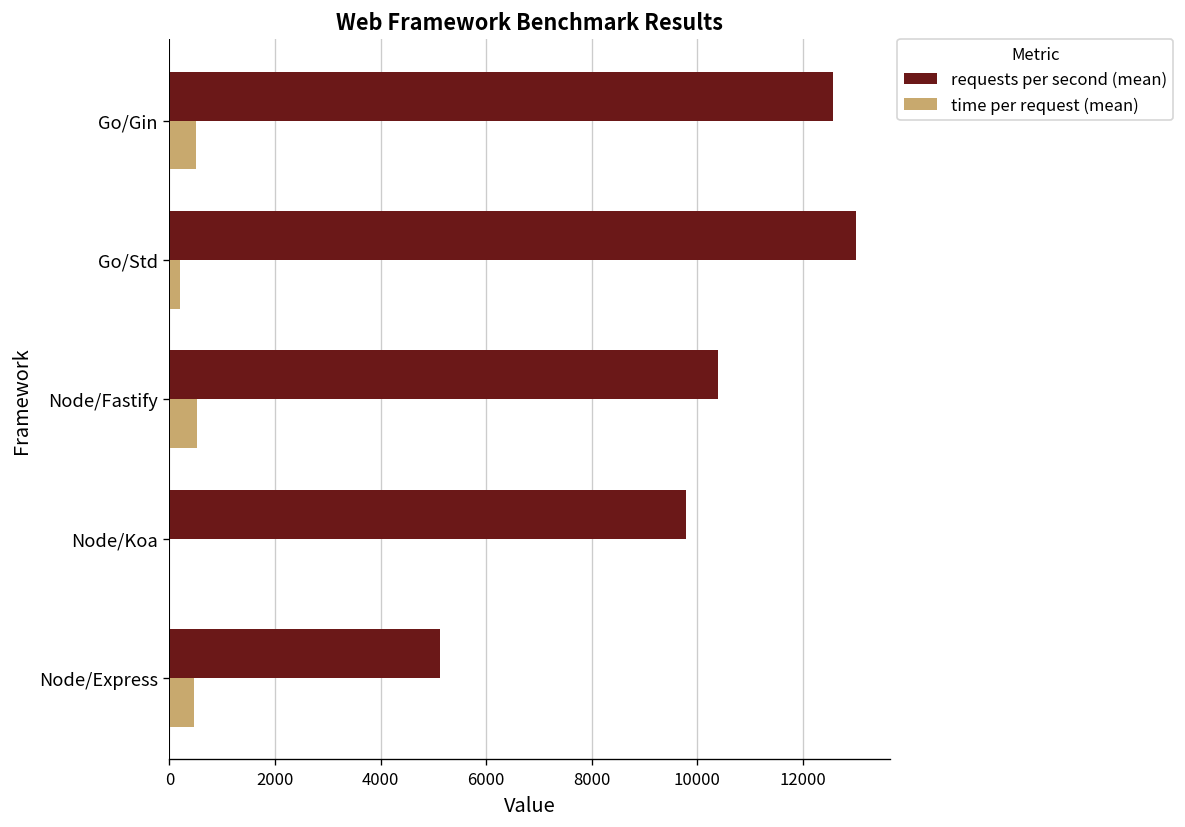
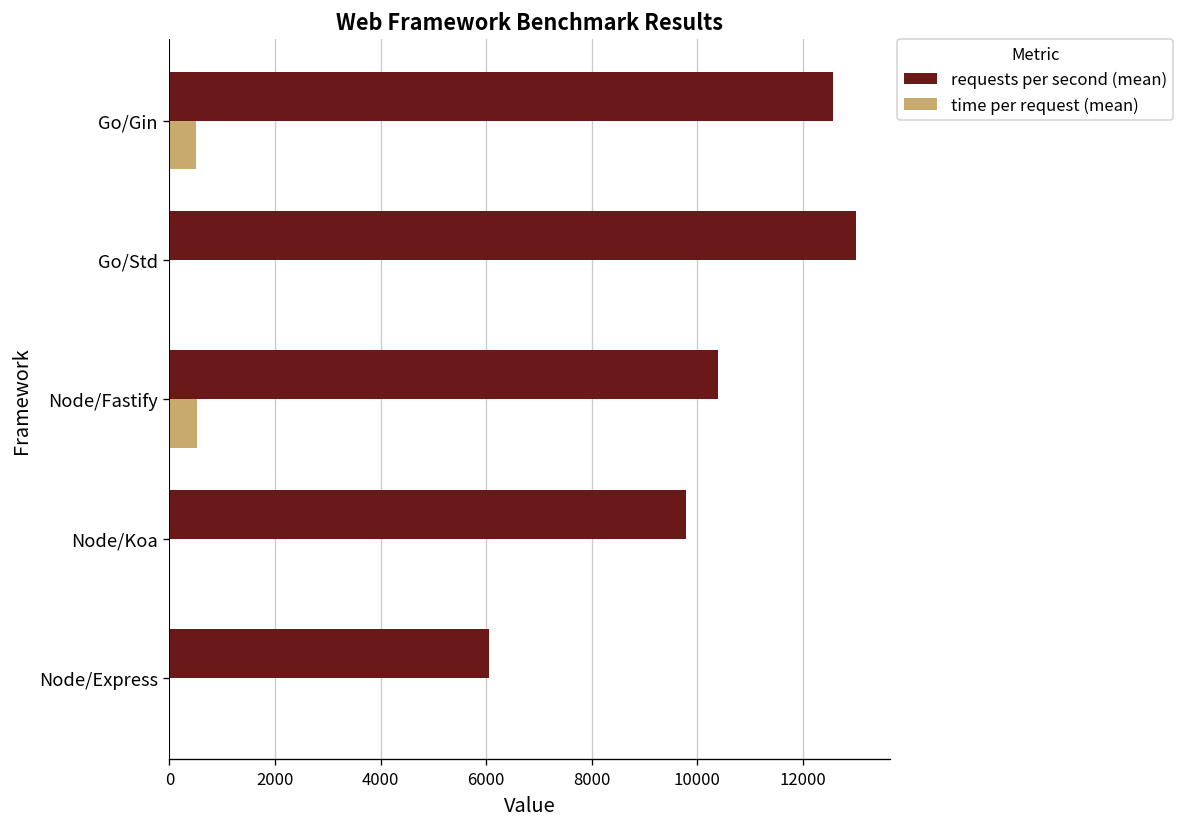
  {
    "requests per second (mean)": {
      "Go/Gin": 12600,
      "Go/Std": 13000,
      "Node/Fastify": 10400,
      "Node/Koa": 9800,
-     "Node/Express": 5100
+     "Node/Express": 6000
    },
    "time per request (mean)": {
      "Go/Gin": 500,
-     "Go/Std": 200,
+     "Go/Std": 0,
      "Node/Fastify": 500,
-     "Node/Express": 500
+     "Node/Express": 0
    }
  }
